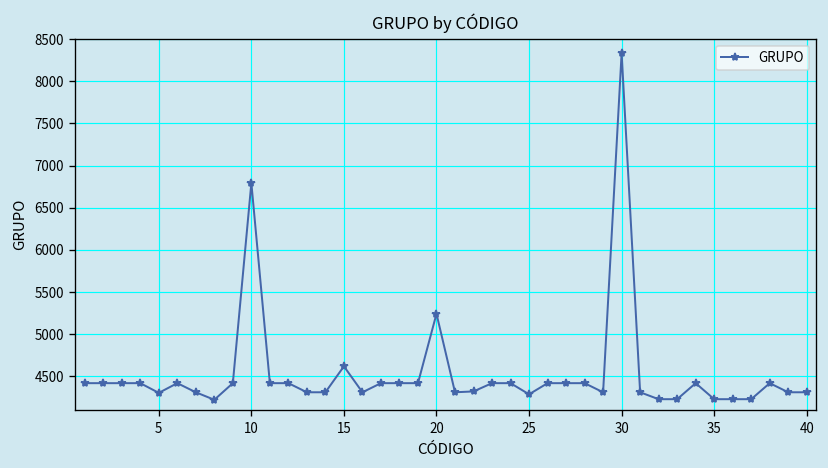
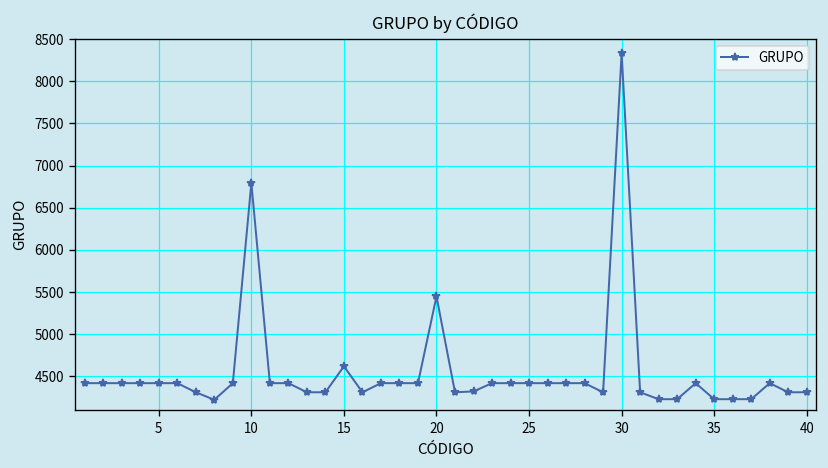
  {
-   "5": 4300,
+   "5": 4400,
    "10": 6800,
    "15": 4600,
-   "20": 5200,
-   "25": 4300,
+   "20": 5400,
+   "25": 4400,
    "30": 8300,
    "35": 4200,
    "40": 4300
  }
